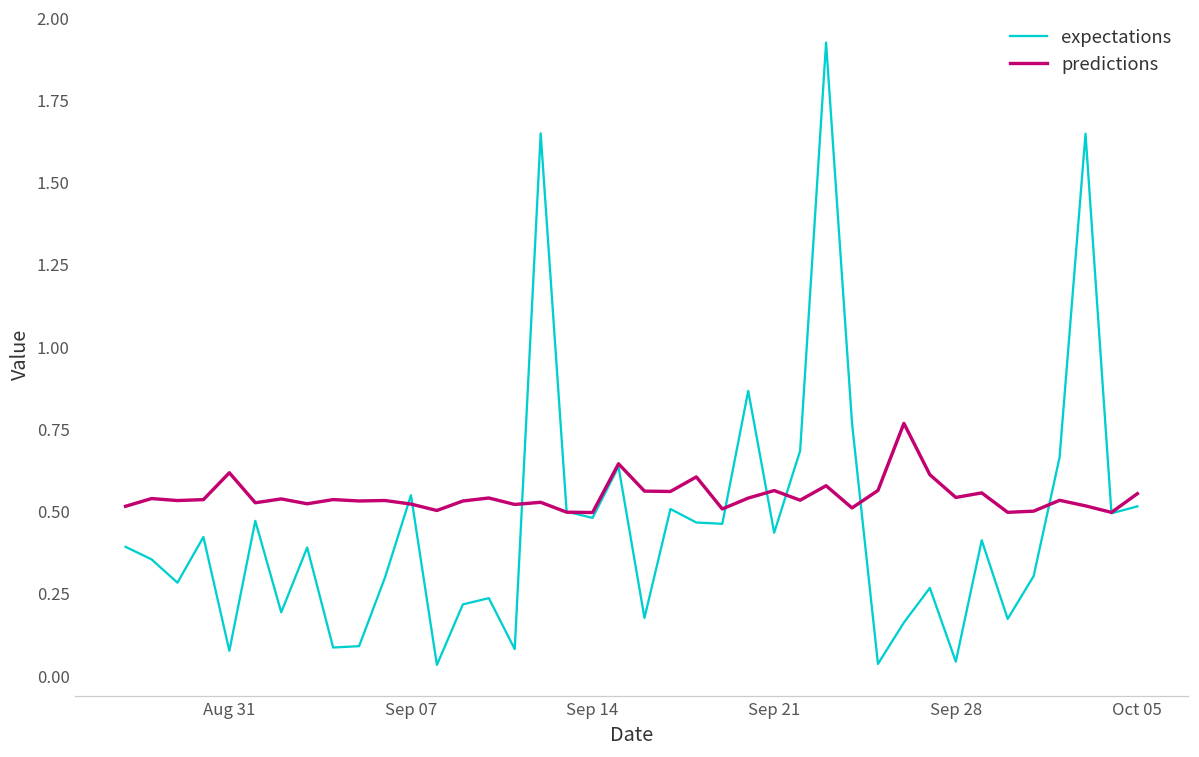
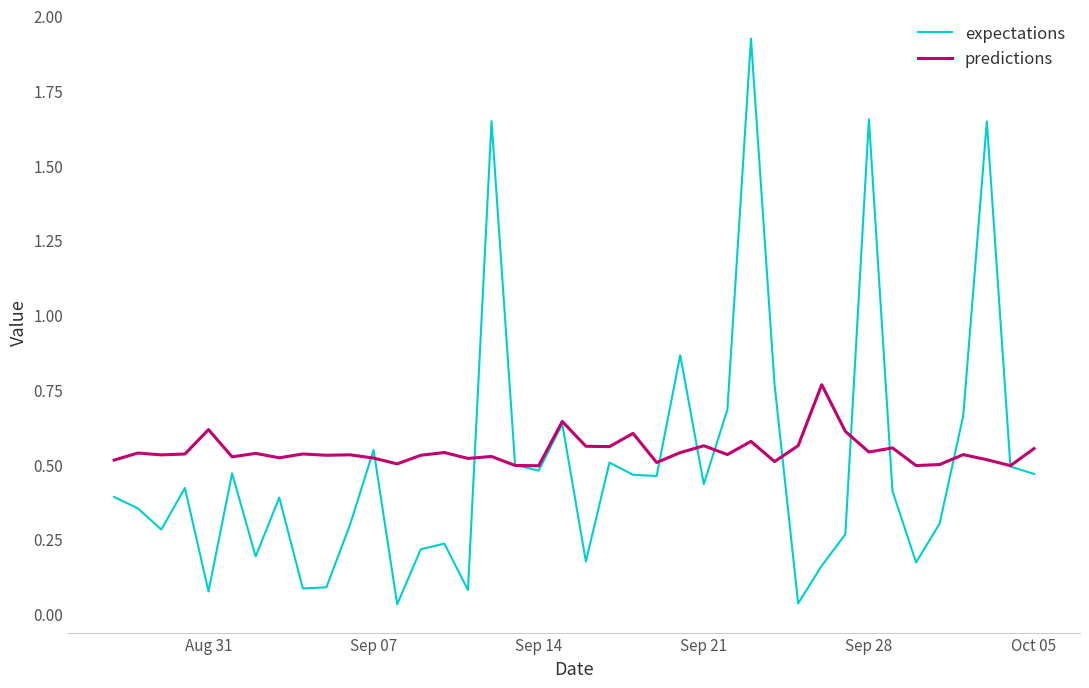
  {
    "expectations": {
      "Aug 31": 0.08,
      "Sep 07": 0.55,
      "Sep 14": 0.48,
      "Sep 21": 0.43,
-     "Sep 28": 0.04,
-     "Oct 05": 0.51
+     "Sep 28": 1.65,
+     "Oct 05": 0.47
    },
    "predictions": {
      "Aug 31": 0.62,
      "Sep 07": 0.52,
      "Sep 14": 0.50,
      "Sep 21": 0.56,
      "Sep 28": 0.54,
      "Oct 05": 0.55
    }
  }
